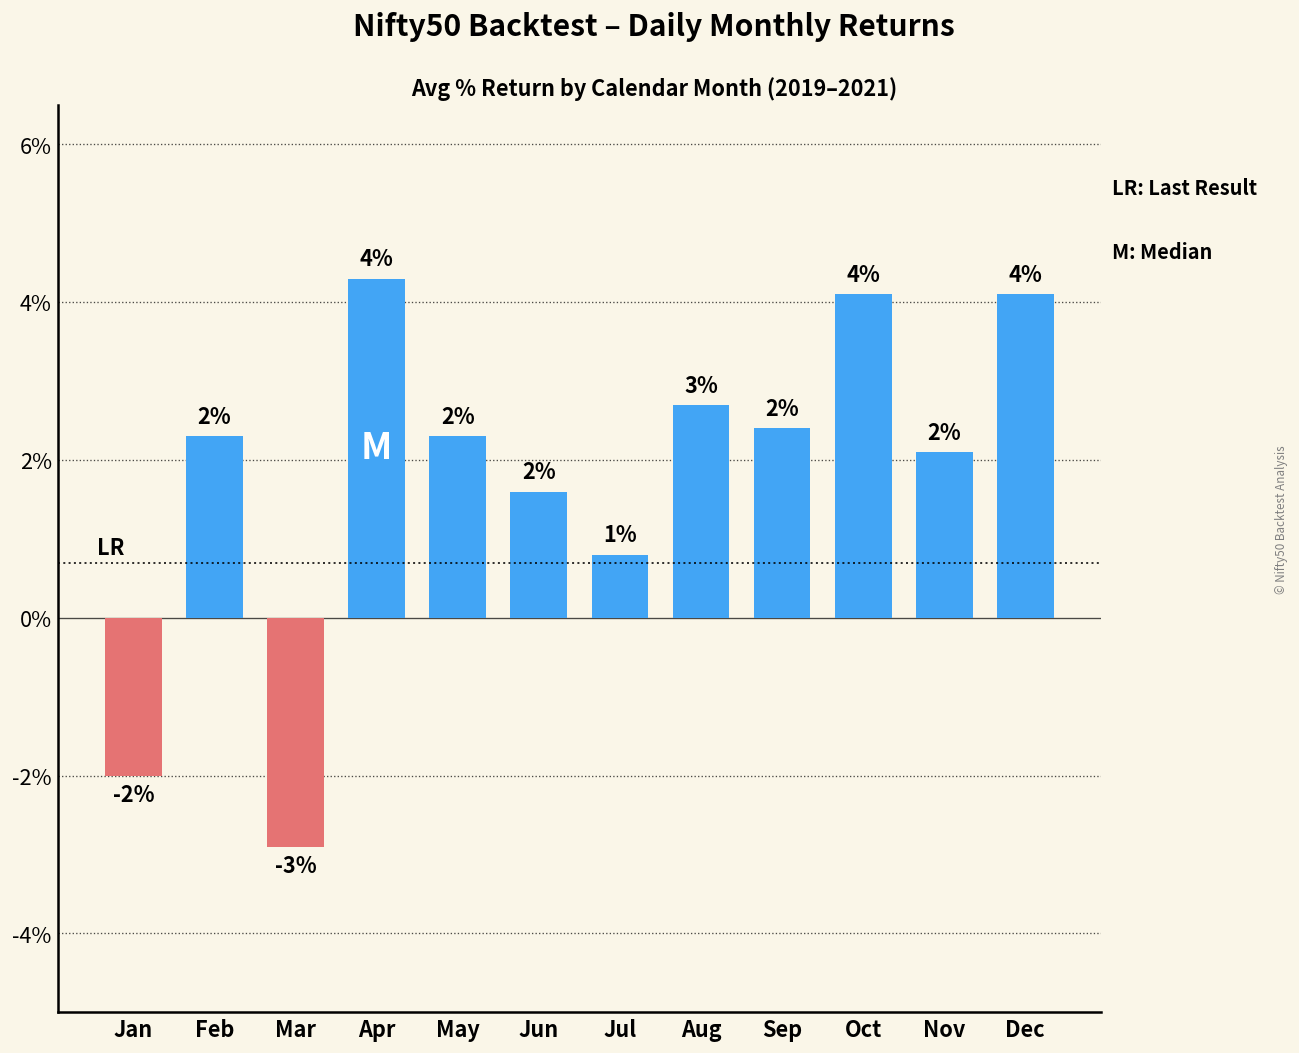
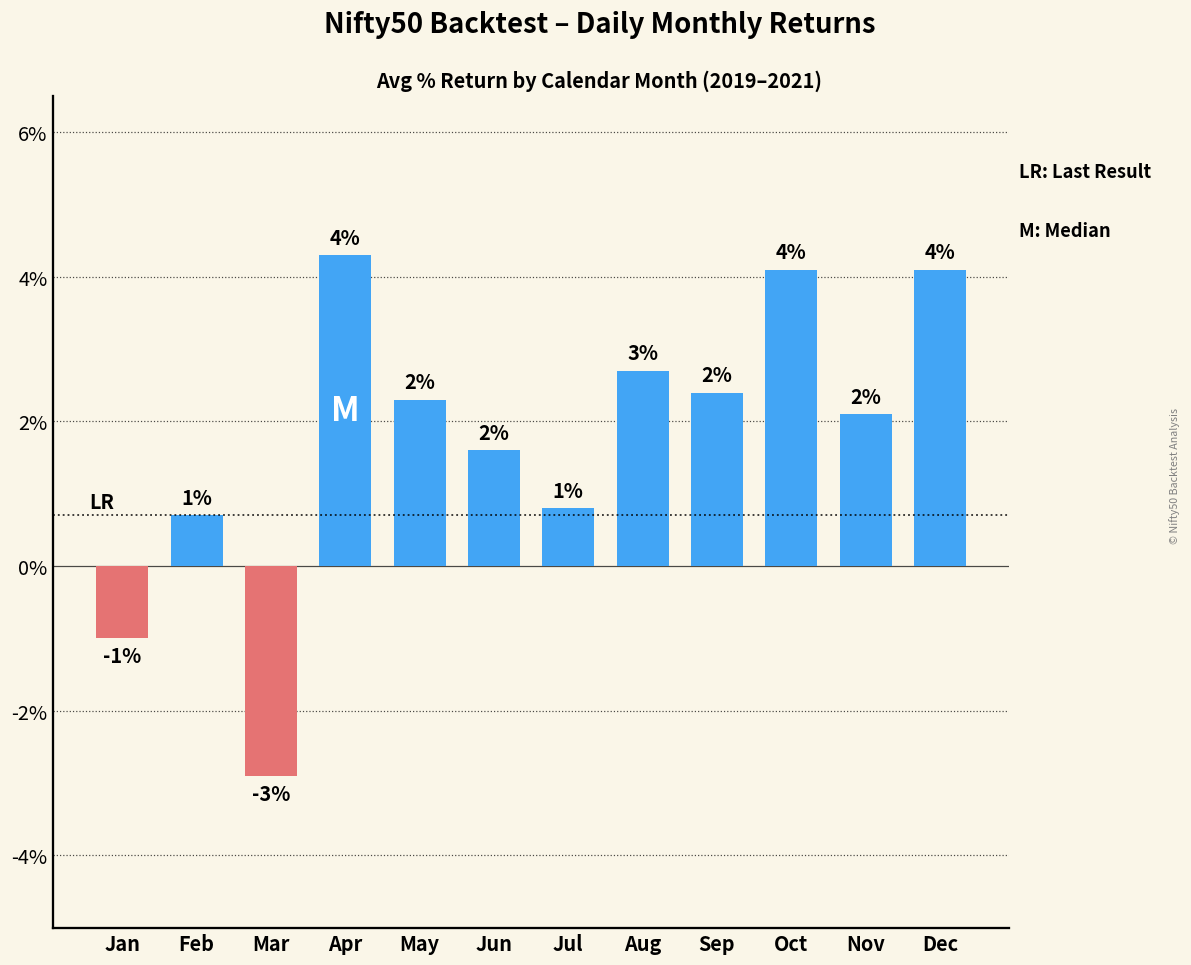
  {
-   "Jan": "-2%",
-   "Feb": "2%",
+   "Jan": "-1%",
+   "Feb": "1%",
    "Mar": "-3%",
    "Apr": "4%",
    "May": "2%",
    "Jun": "2%",
    "Jul": "1%",
    "Aug": "3%",
    "Sep": "2%",
    "Oct": "4%",
    "Nov": "2%",
    "Dec": "4%"
  }
